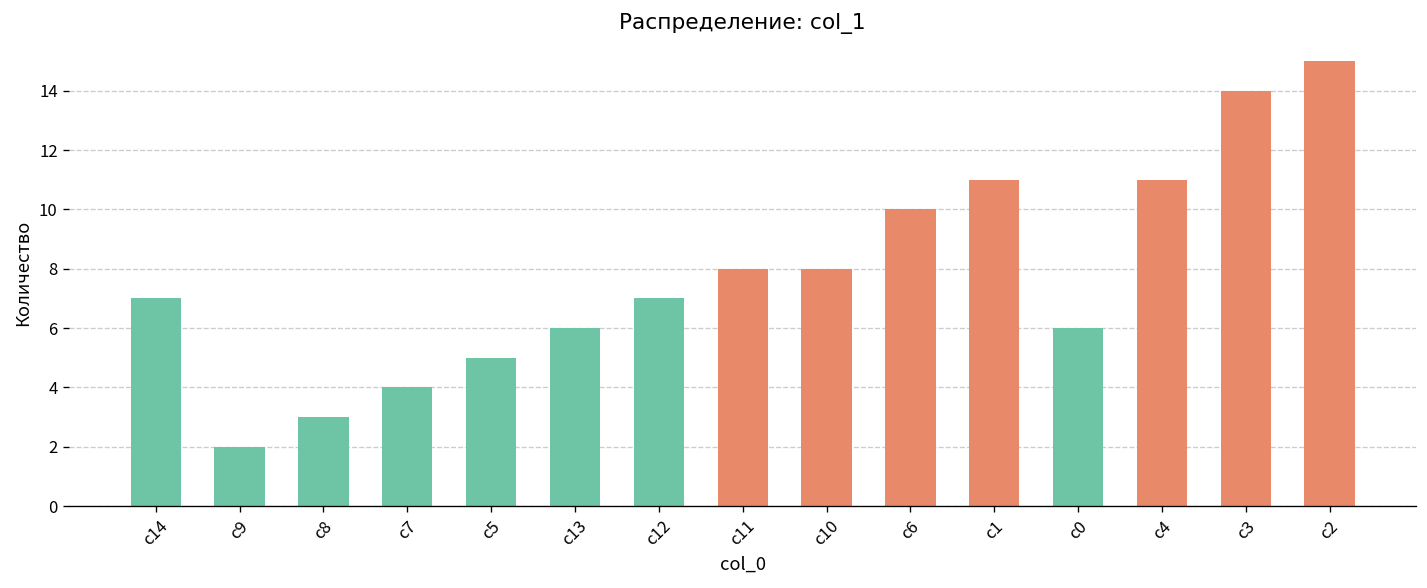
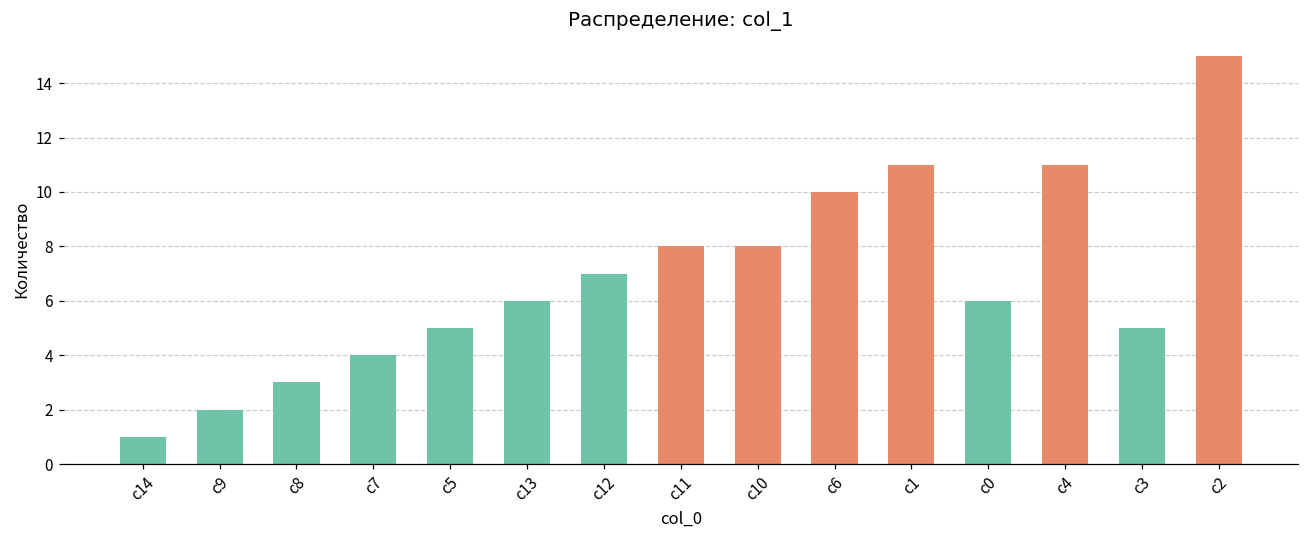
  {
-   "c14": 7,
+   "c14": 1,
    "c9": 2,
    "c8": 3,
    "c7": 4,
    "c5": 5,
    "c13": 6,
    "c12": 7,
    "c11": 8,
    "c10": 8,
    "c6": 10,
    "c1": 11,
    "c0": 6,
    "c4": 11,
-   "c3": 14,
+   "c3": 5,
    "c2": 15
  }
